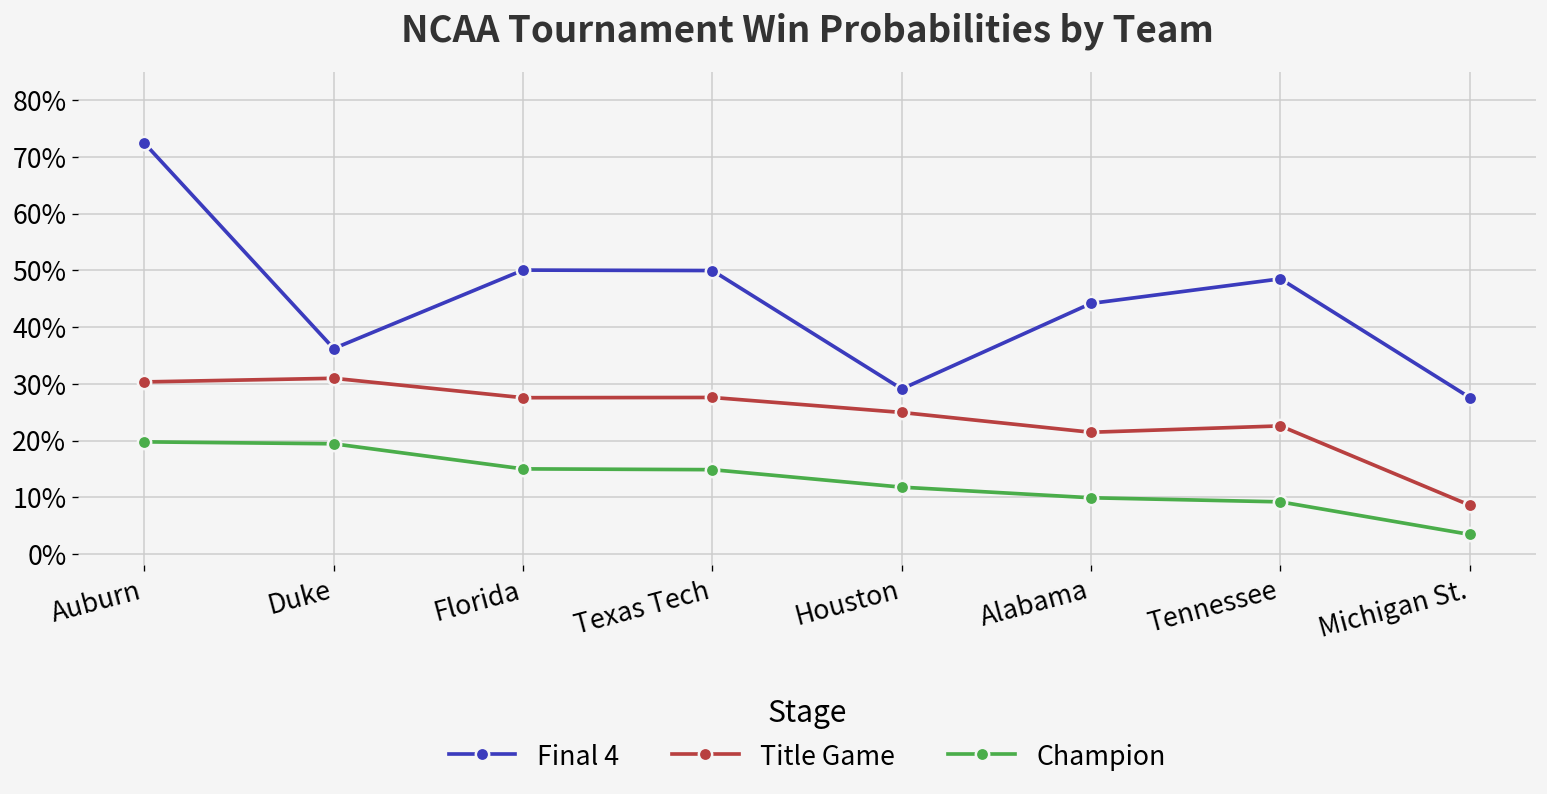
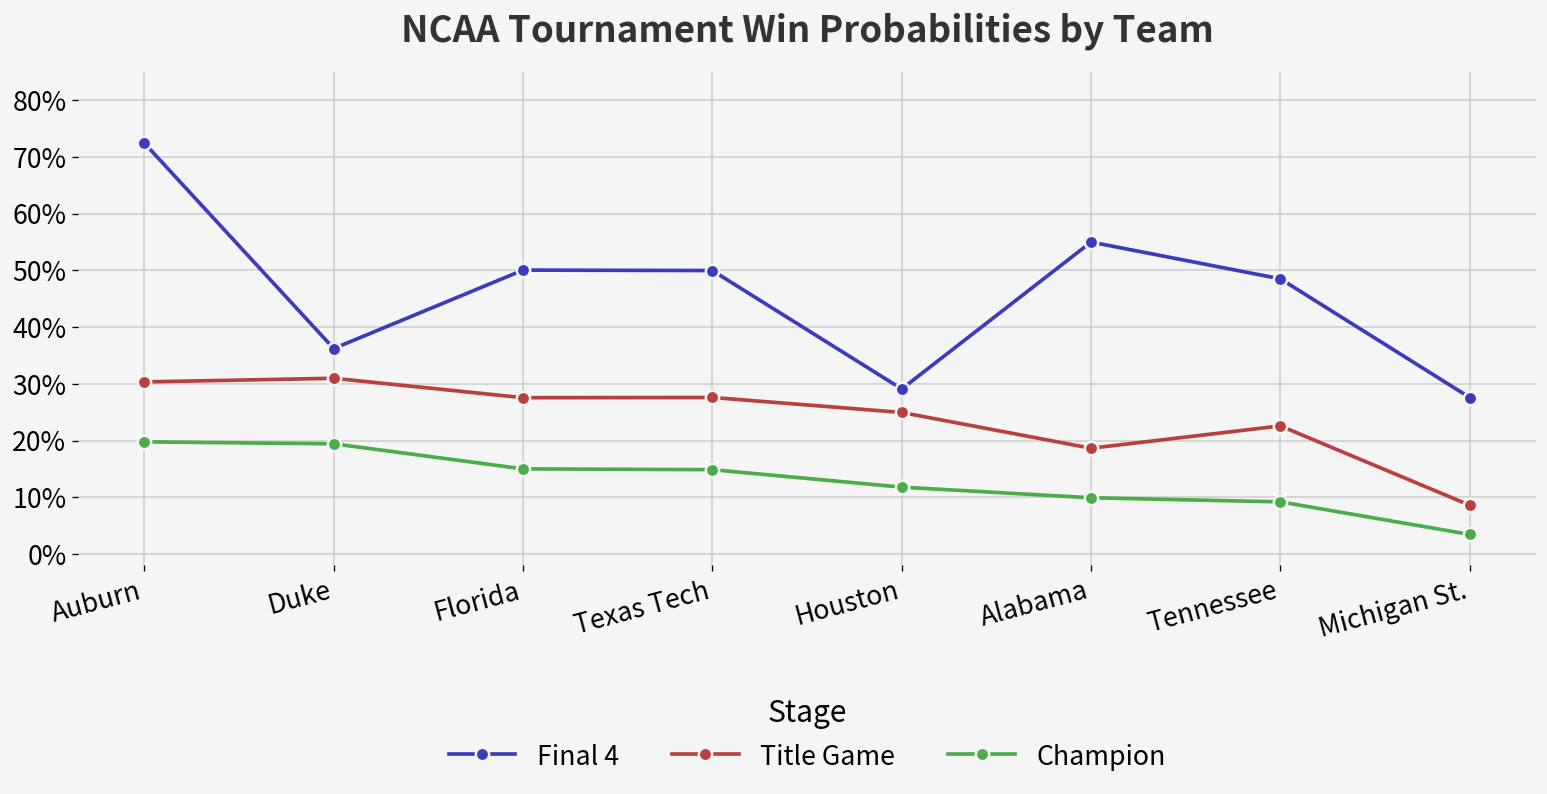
  {
    "Final 4": {
      "Auburn": "72%",
      "Duke": "36%",
      "Florida": "50%",
      "Texas Tech": "50%",
      "Houston": "29%",
-     "Alabama": "44%",
+     "Alabama": "55%",
      "Tennessee": "49%",
      "Michigan St.": "28%"
    },
    "Title Game": {
      "Auburn": "30%",
      "Duke": "31%",
      "Florida": "28%",
      "Texas Tech": "28%",
      "Houston": "25%",
-     "Alabama": "21%",
+     "Alabama": "19%",
      "Tennessee": "23%",
      "Michigan St.": "9%"
    },
    "Champion": {
      "Auburn": "20%",
      "Duke": "19%",
      "Florida": "15%",
      "Texas Tech": "15%",
      "Houston": "12%",
      "Alabama": "10%",
      "Tennessee": "9%",
      "Michigan St.": "3%"
    }
  }
